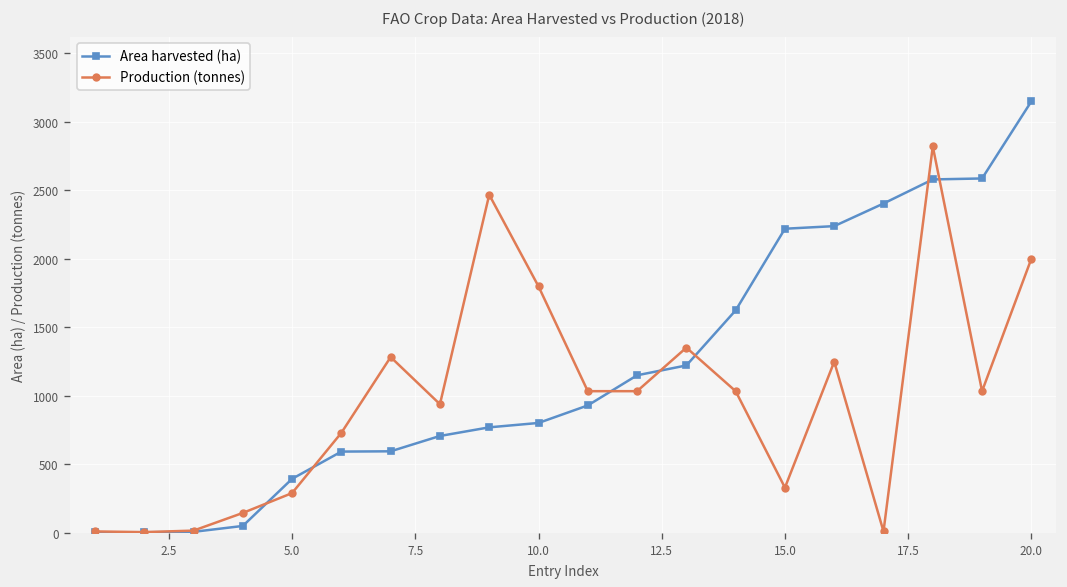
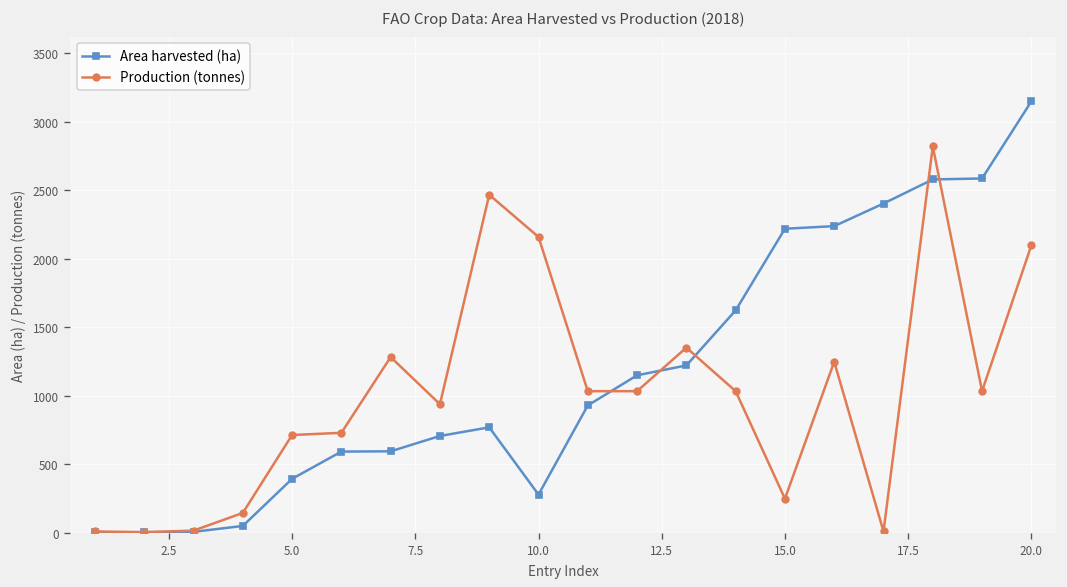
  {
    "Area harvested (ha)": {
      "5.0": 390,
-     "10.0": 800,
+     "10.0": 280,
      "15.0": 2220,
      "20.0": 3150
    },
    "Production (tonnes)": {
-     "5.0": 290,
-     "10.0": 1800,
-     "15.0": 330,
-     "20.0": 2000
+     "5.0": 710,
+     "10.0": 2160,
+     "15.0": 250,
+     "20.0": 2100
    }
  }
